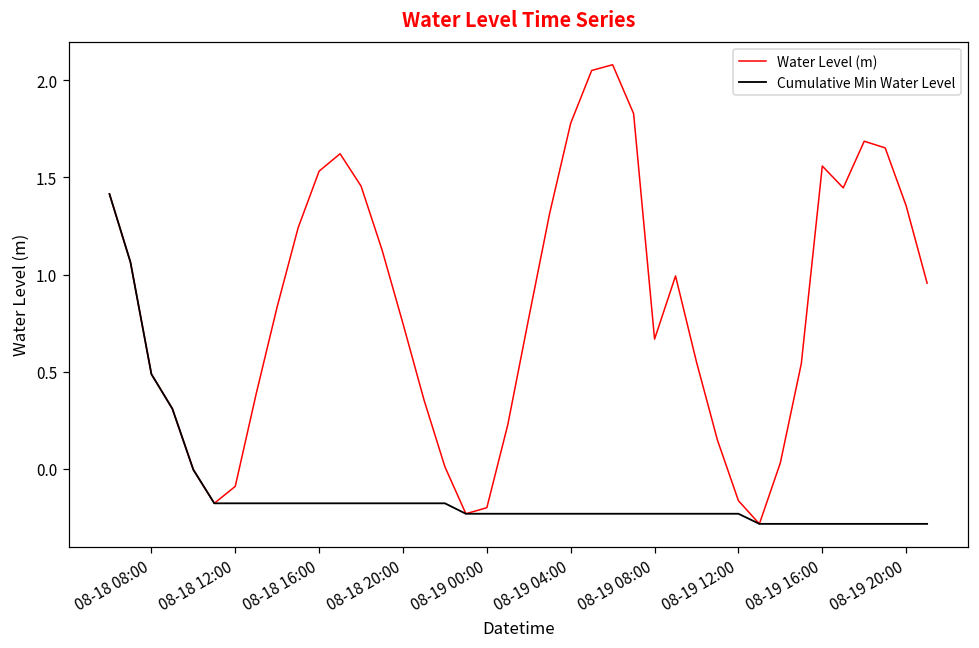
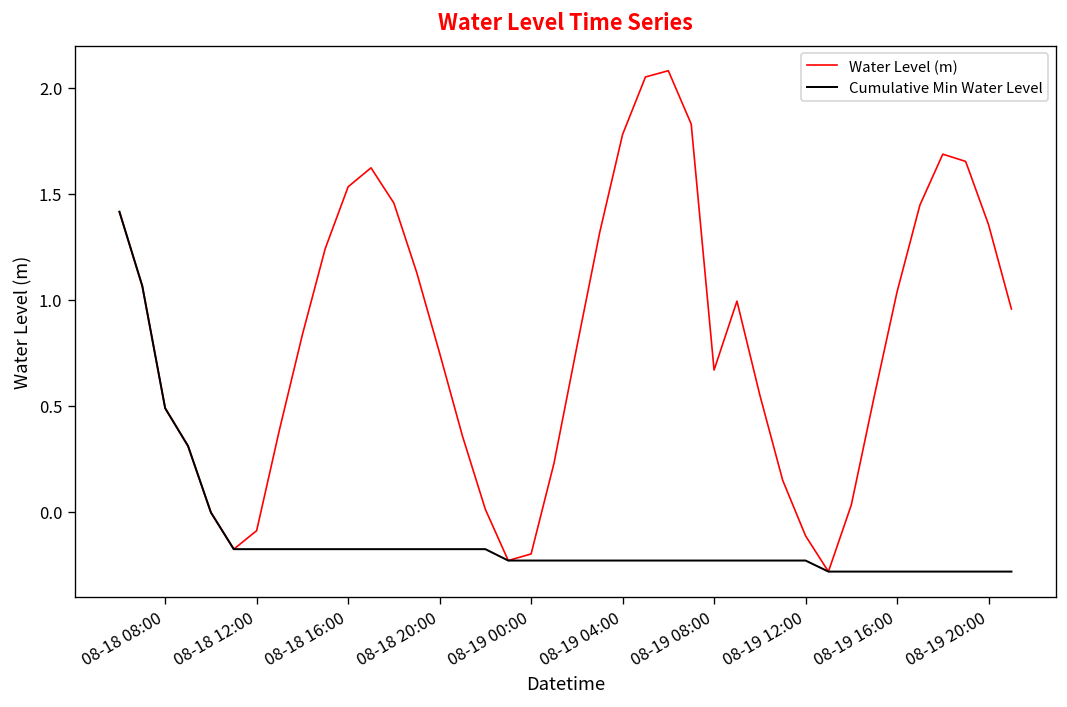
  {
    "Water Level (m)": {
      "08-18 12:00": -0.09,
      "08-18 16:00": 1.53,
      "08-18 20:00": 0.75,
      "08-19 00:00": -0.20,
      "08-19 04:00": 1.78,
      "08-19 08:00": 0.67,
-     "08-19 12:00": -0.16,
-     "08-19 16:00": 1.56,
+     "08-19 12:00": -0.11,
+     "08-19 16:00": 1.04,
      "08-19 20:00": 1.35
    },
    "Cumulative Min Water Level": {
      "08-18 12:00": -0.18,
      "08-18 16:00": -0.18,
      "08-18 20:00": -0.18,
      "08-19 00:00": -0.23,
      "08-19 04:00": -0.23,
      "08-19 08:00": -0.23,
      "08-19 12:00": -0.23,
      "08-19 16:00": -0.28,
      "08-19 20:00": -0.28
    }
  }
